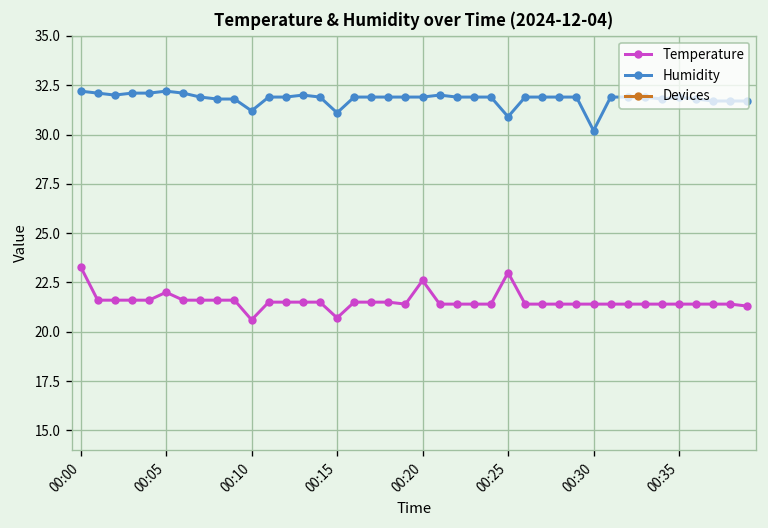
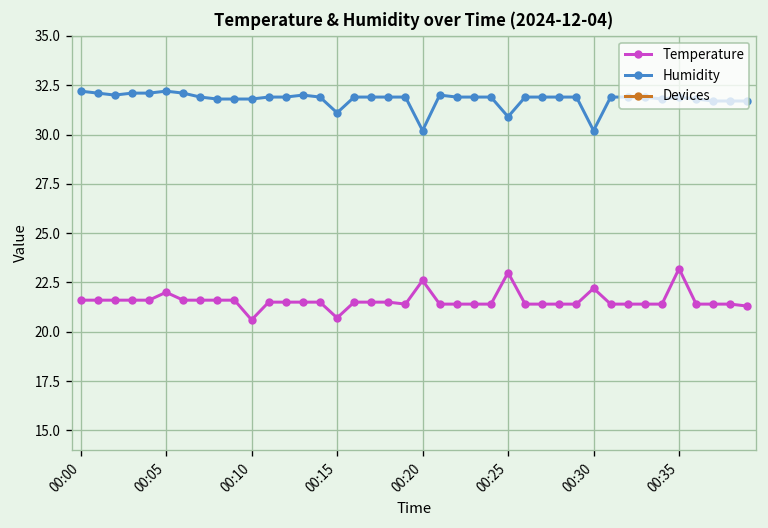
  {
    "Temperature": {
-     "00:00": 23.3,
+     "00:00": 21.6,
      "00:05": 22.0,
      "00:10": 20.6,
      "00:15": 20.7,
      "00:20": 22.6,
      "00:25": 23.0,
-     "00:30": 21.4,
-     "00:35": 21.4
+     "00:30": 22.2,
+     "00:35": 23.2
    },
    "Humidity": {
      "00:00": 32.2,
      "00:05": 32.2,
-     "00:10": 31.2,
+     "00:10": 31.8,
      "00:15": 31.1,
-     "00:20": 31.9,
+     "00:20": 30.2,
      "00:25": 30.9,
      "00:30": 30.2
    }
  }
